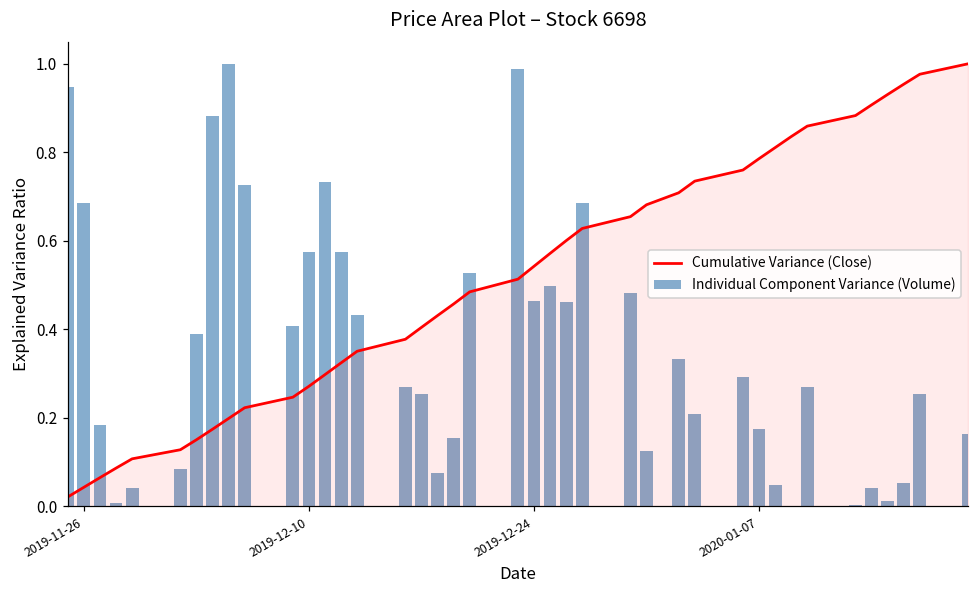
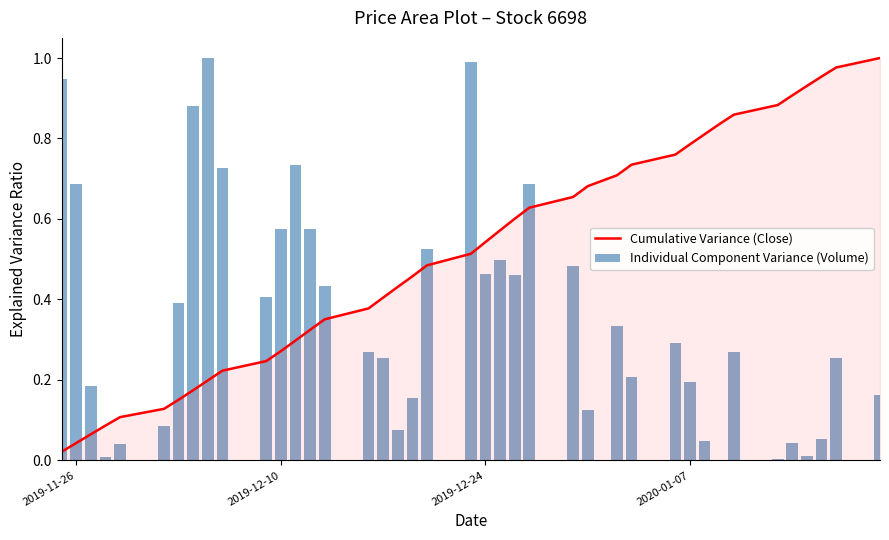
  {
    "Individual Component Variance (Volume)": {
      "2019-11-26": 0.69,
      "2019-12-10": 0.57,
      "2019-12-24": 0.46,
-     "2020-01-07": 0.17
+     "2020-01-07": 0.20
    },
    "Cumulative Variance (Close)": {
      "2019-11-26": 0.04,
      "2019-12-10": 0.27,
      "2019-12-24": 0.54,
      "2020-01-07": 0.79
    }
  }
